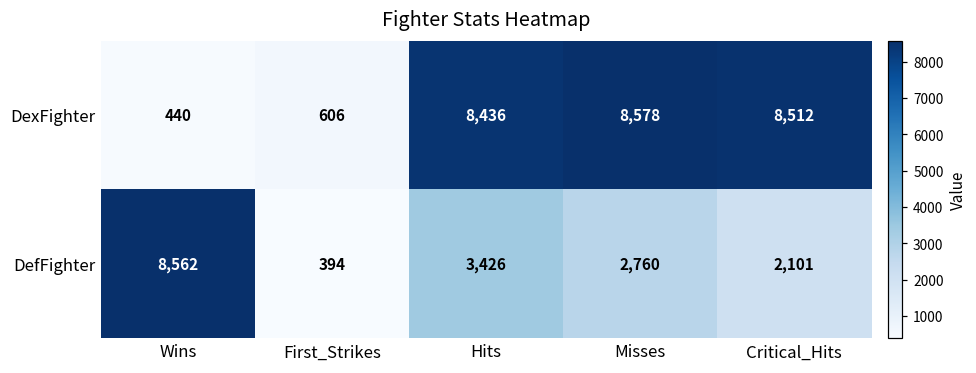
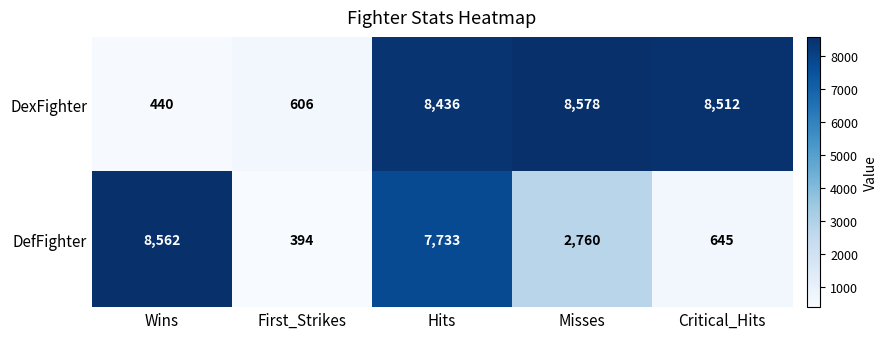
  {
    "DexFighter": {
      "Wins": "440",
      "First_Strikes": "606",
      "Hits": "8,436",
      "Misses": "8,578",
      "Critical_Hits": "8,512"
    },
    "DefFighter": {
      "Wins": "8,562",
      "First_Strikes": "394",
-     "Hits": "3,426",
+     "Hits": "7,733",
      "Misses": "2,760",
-     "Critical_Hits": "2,101"
+     "Critical_Hits": "645"
    }
  }
